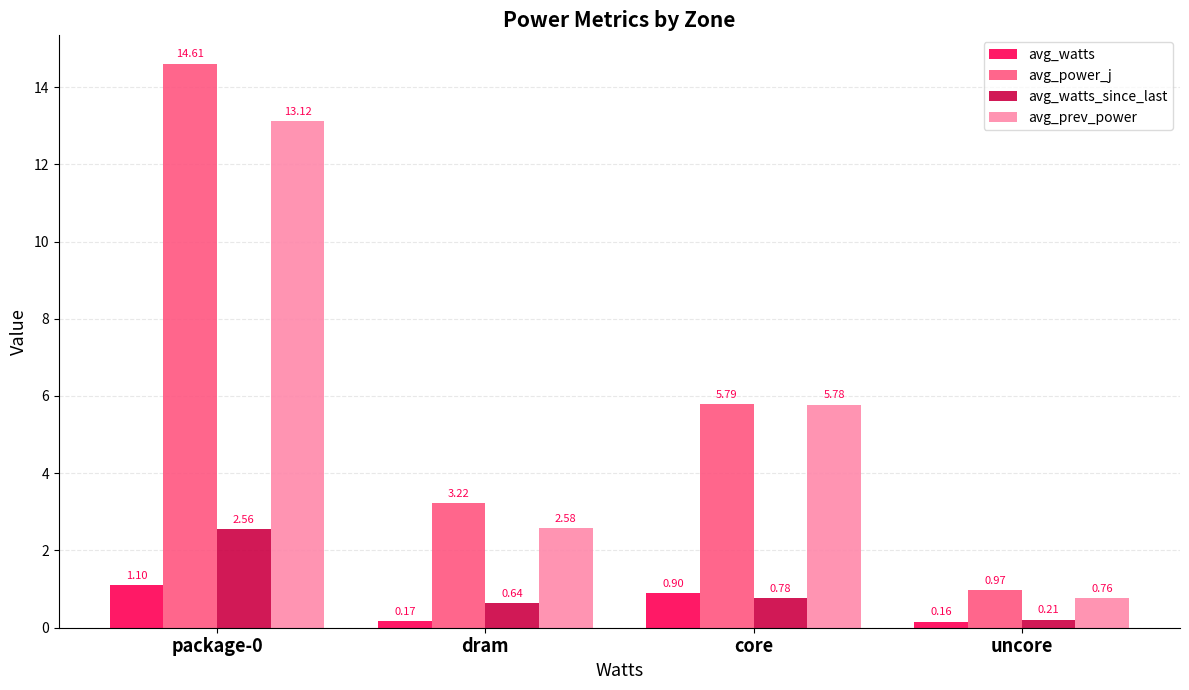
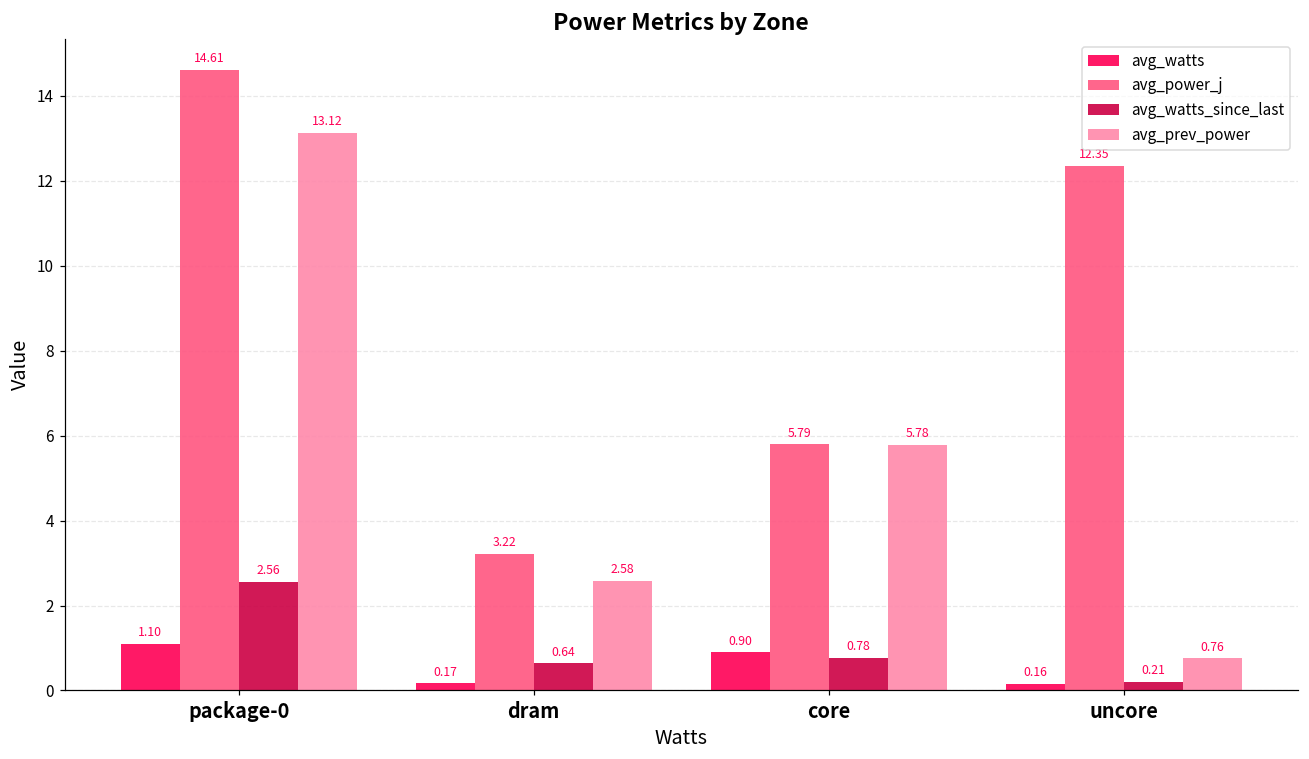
  {
    "avg_power_j": {
      "package-0": 14.61,
      "dram": 3.22,
      "core": 5.79,
-     "uncore": 0.97
+     "uncore": 12.35
    },
    "avg_prev_power": {
      "package-0": 13.12,
      "dram": 2.58,
      "core": 5.78,
      "uncore": 0.76
    }
  }
